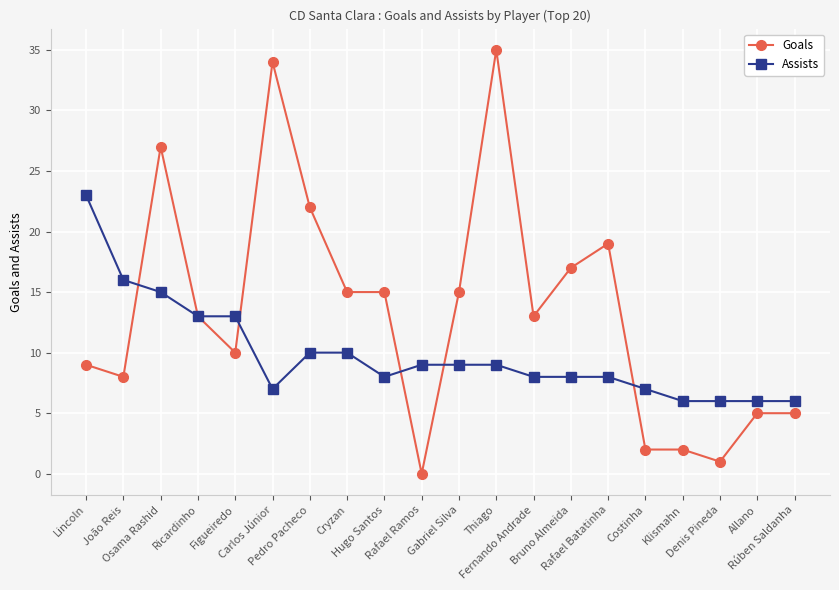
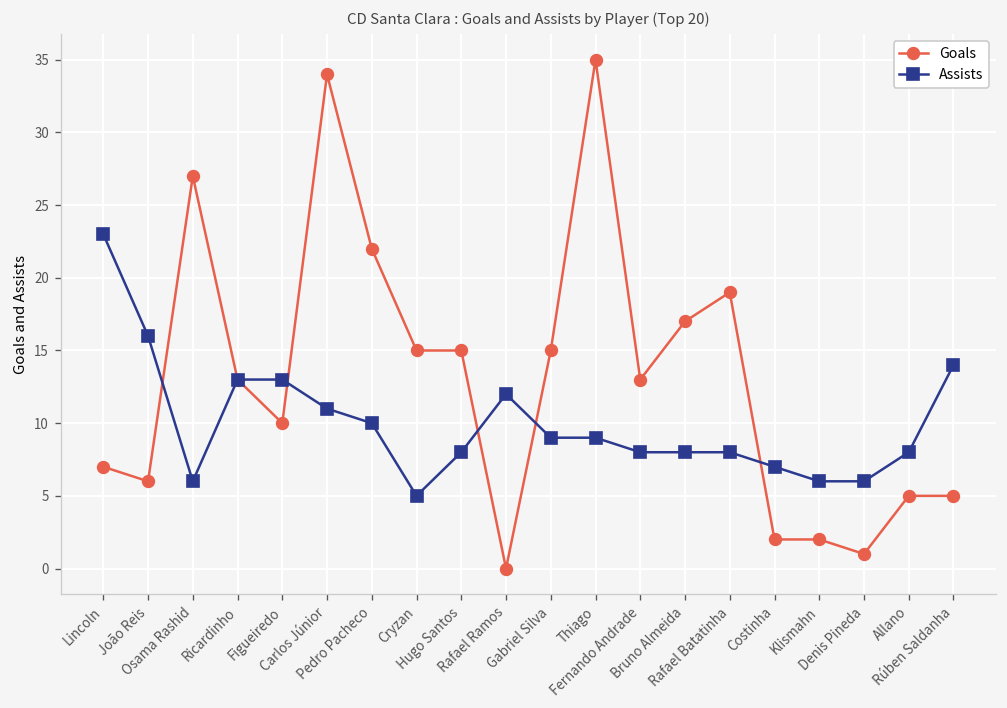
  {
    "Goals": {
-     "Lincoln": 9,
-     "João Reis": 8,
+     "Lincoln": 7,
+     "João Reis": 6,
      "Osama Rashid": 27,
      "Figueiredo": 10,
      "Carlos Júnior": 34,
      "Pedro Pacheco": 22,
      "Cryzan": 15,
      "Hugo Santos": 15,
      "Rafael Ramos": 0,
      "Gabriel Silva": 15,
      "Thiago": 35,
      "Fernando Andrade": 13,
      "Bruno Almeida": 17,
      "Rafael Batatinha": 19,
      "Costinha": 2,
      "Klismahn": 2,
      "Denis Pineda": 1,
      "Allano": 5,
      "Rúben Saldanha": 5
    },
    "Assists": {
      "Lincoln": 23,
      "João Reis": 16,
-     "Osama Rashid": 15,
+     "Osama Rashid": 6,
      "Figueiredo": 13,
-     "Carlos Júnior": 7,
+     "Carlos Júnior": 11,
      "Pedro Pacheco": 10,
-     "Cryzan": 10,
+     "Cryzan": 5,
      "Hugo Santos": 8,
-     "Rafael Ramos": 9,
+     "Rafael Ramos": 12,
      "Gabriel Silva": 9,
      "Thiago": 9,
      "Fernando Andrade": 8,
      "Bruno Almeida": 8,
      "Rafael Batatinha": 8,
      "Costinha": 7,
      "Klismahn": 6,
      "Denis Pineda": 6,
-     "Allano": 6,
-     "Rúben Saldanha": 6
+     "Allano": 8,
+     "Rúben Saldanha": 14
    }
  }
